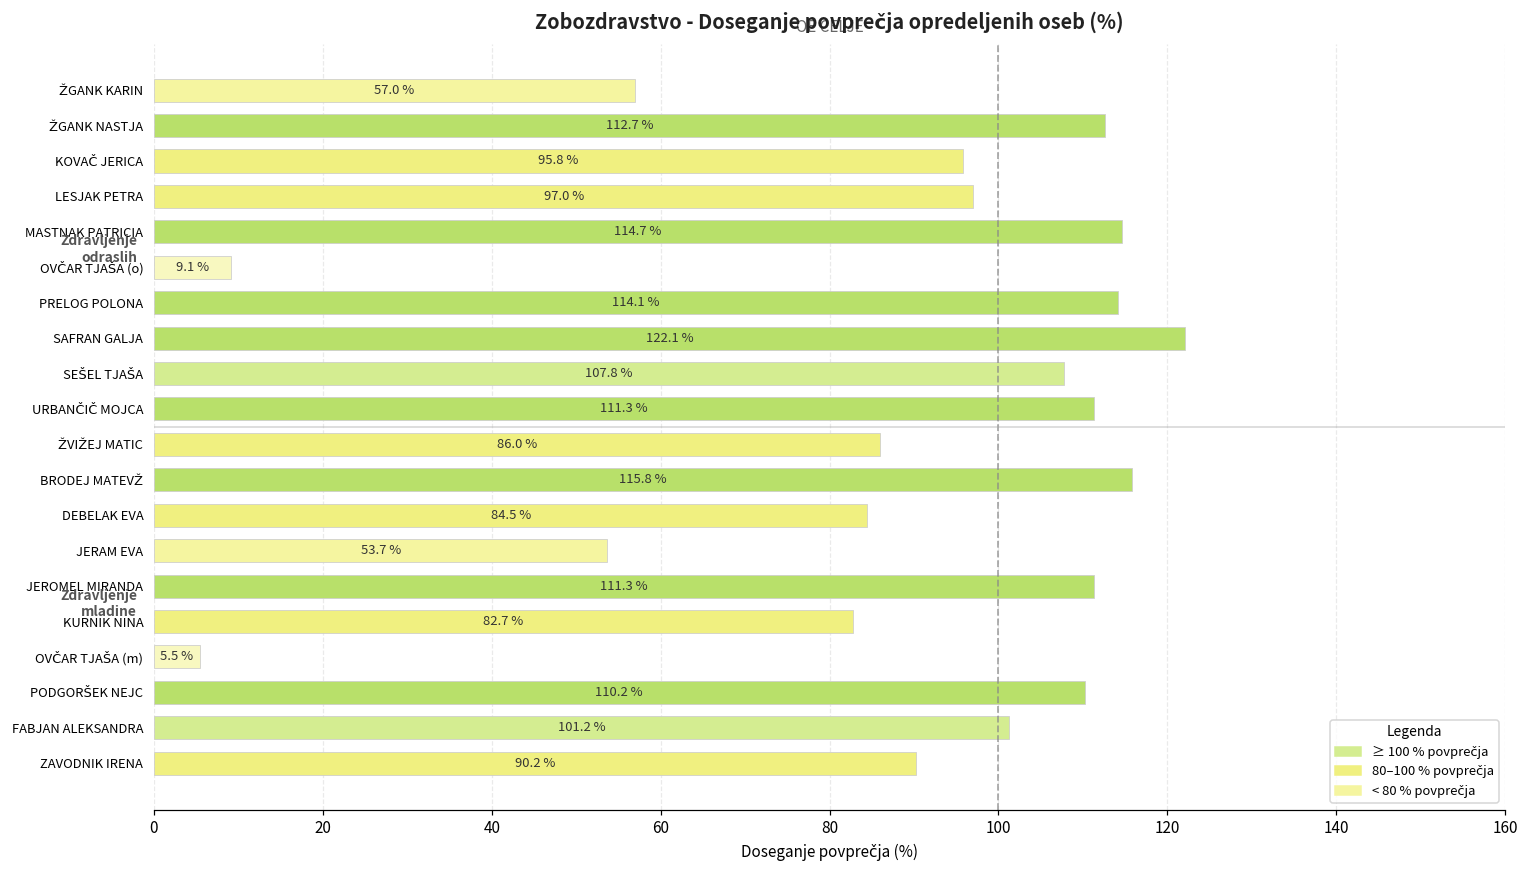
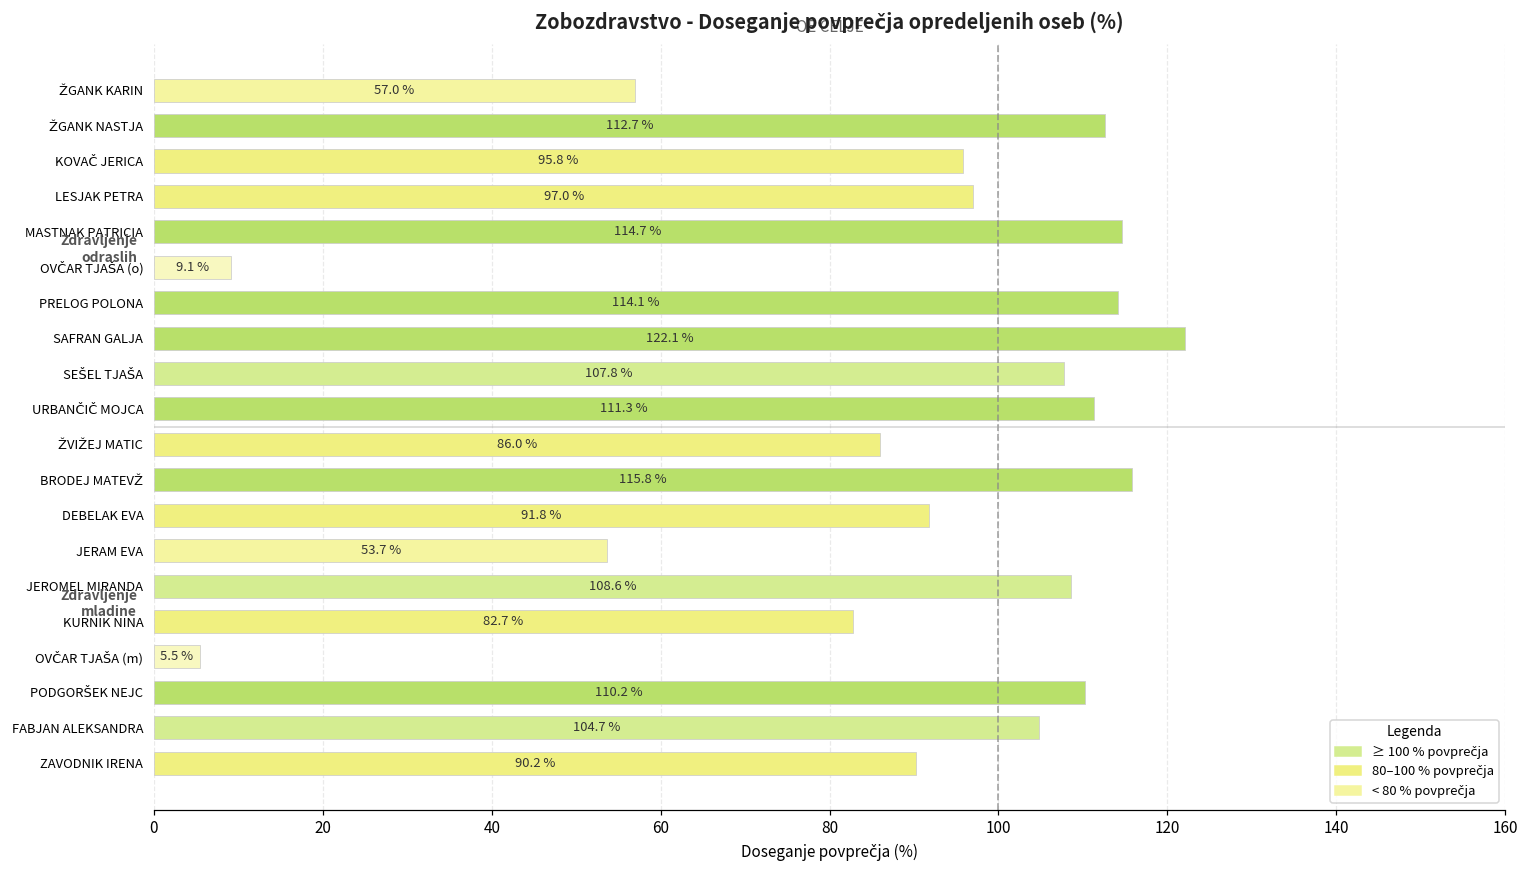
  {
    "ŽGANK KARIN": "57.0 %",
    "ŽGANK NASTJA": "112.7 %",
    "KOVAČ JERICA": "95.8 %",
    "LESJAK PETRA": "97.0 %",
    "MASTNAK PATRICIA": "114.7 %",
    "OVČAR TJAŠA (o)": "9.1 %",
    "PRELOG POLONA": "114.1 %",
    "SAFRAN GALJA": "122.1 %",
    "SEŠEL TJAŠA": "107.8 %",
    "URBANČIČ MOJCA": "111.3 %",
    "ŽVIŽEJ MATIC": "86.0 %",
    "BRODEJ MATEVŽ": "115.8 %",
-   "DEBELAK EVA": "84.5 %",
+   "DEBELAK EVA": "91.8 %",
    "JERAM EVA": "53.7 %",
-   "JEROMEL MIRANDA": "111.3 %",
+   "JEROMEL MIRANDA": "108.6 %",
    "KURNIK NINA": "82.7 %",
    "OVČAR TJAŠA (m)": "5.5 %",
    "PODGORŠEK NEJC": "110.2 %",
-   "FABJAN ALEKSANDRA": "101.2 %",
+   "FABJAN ALEKSANDRA": "104.7 %",
    "ZAVODNIK IRENA": "90.2 %"
  }
